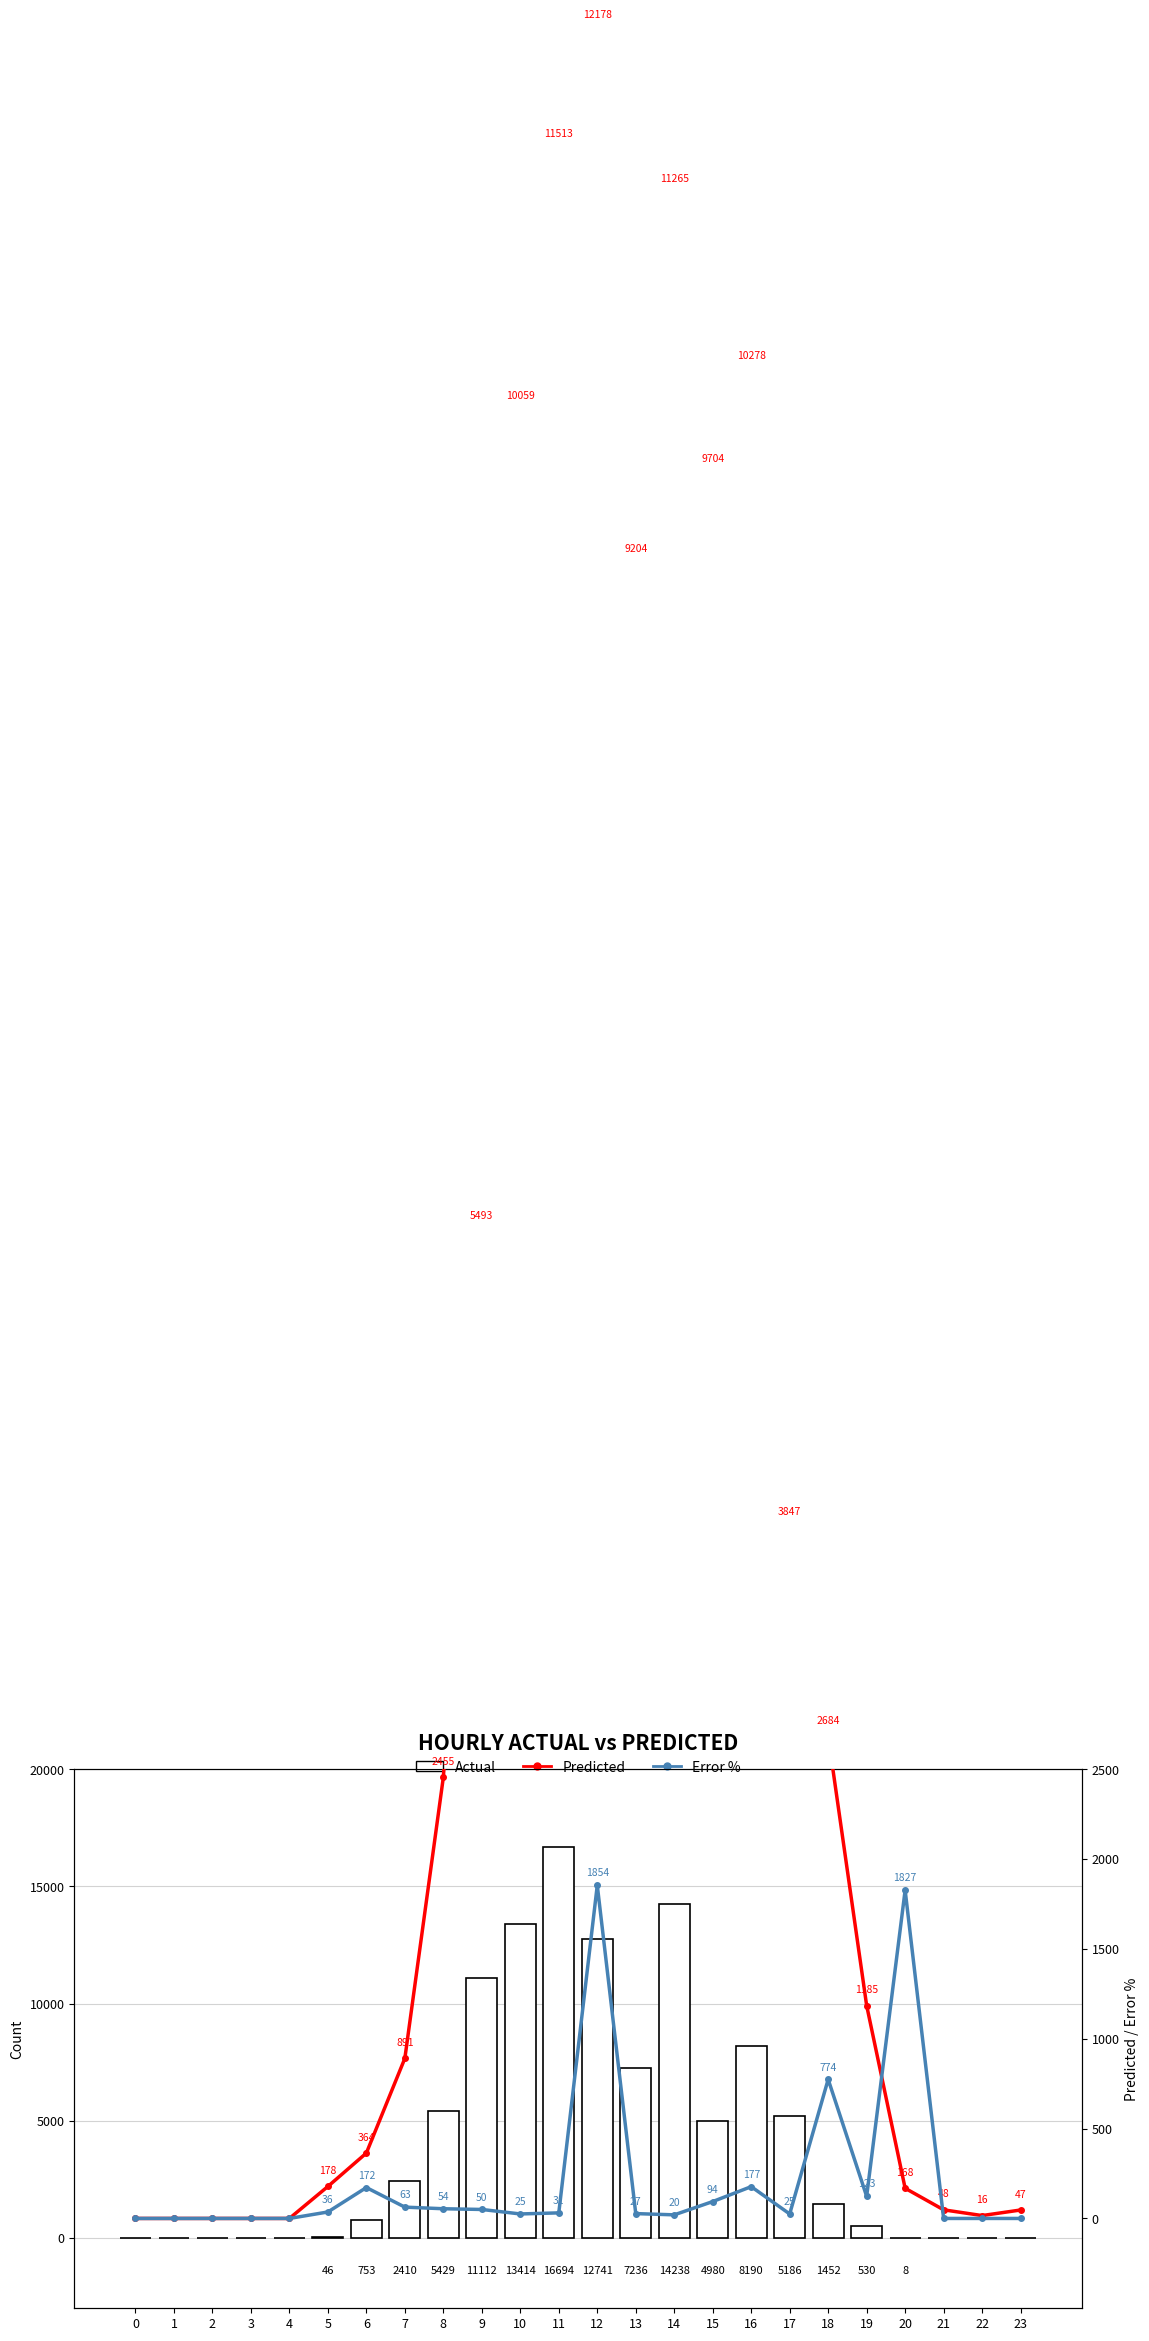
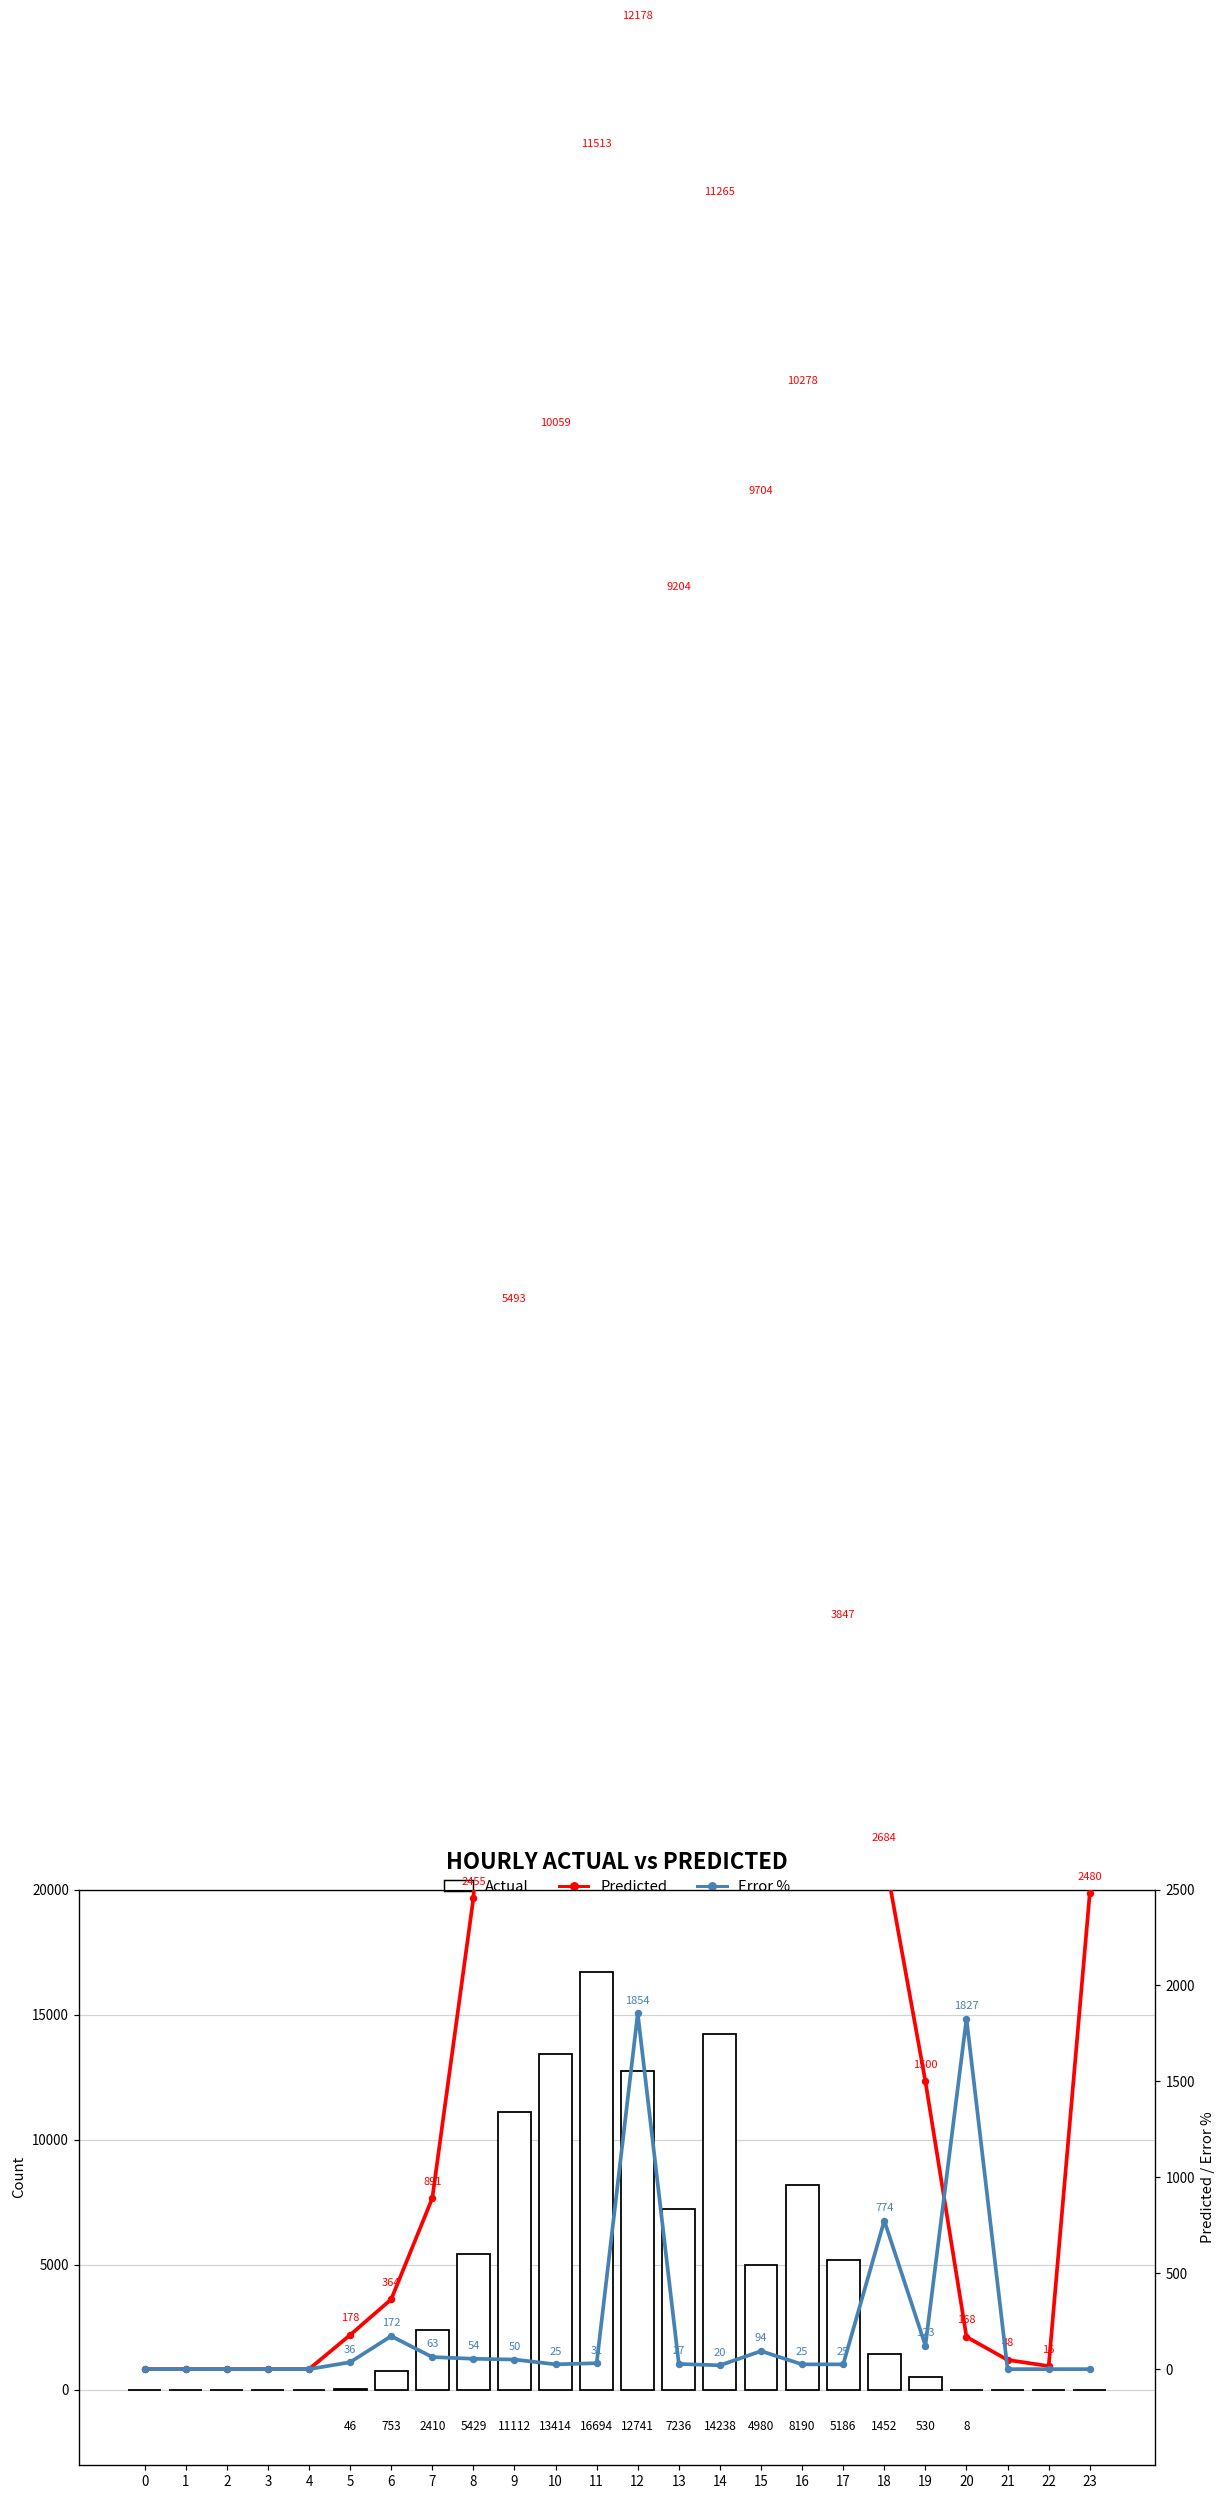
  {
    "Predicted": {
      "5": 178,
      "6": 364,
      "7": 891,
      "8": 2455,
-     "19": 1185,
+     "19": 1500,
      "20": 168,
      "21": 48,
      "22": 16,
-     "23": 47
+     "23": 2480
    },
    "Error %": {
      "5": 36,
      "6": 172,
      "7": 63,
      "8": 54,
      "9": 50,
      "10": 25,
      "11": 31,
      "12": 1854,
      "13": 27,
      "14": 20,
      "15": 94,
-     "16": 177,
+     "16": 25,
      "17": 25,
      "18": 774,
      "19": 123,
      "20": 1827
    }
  }
